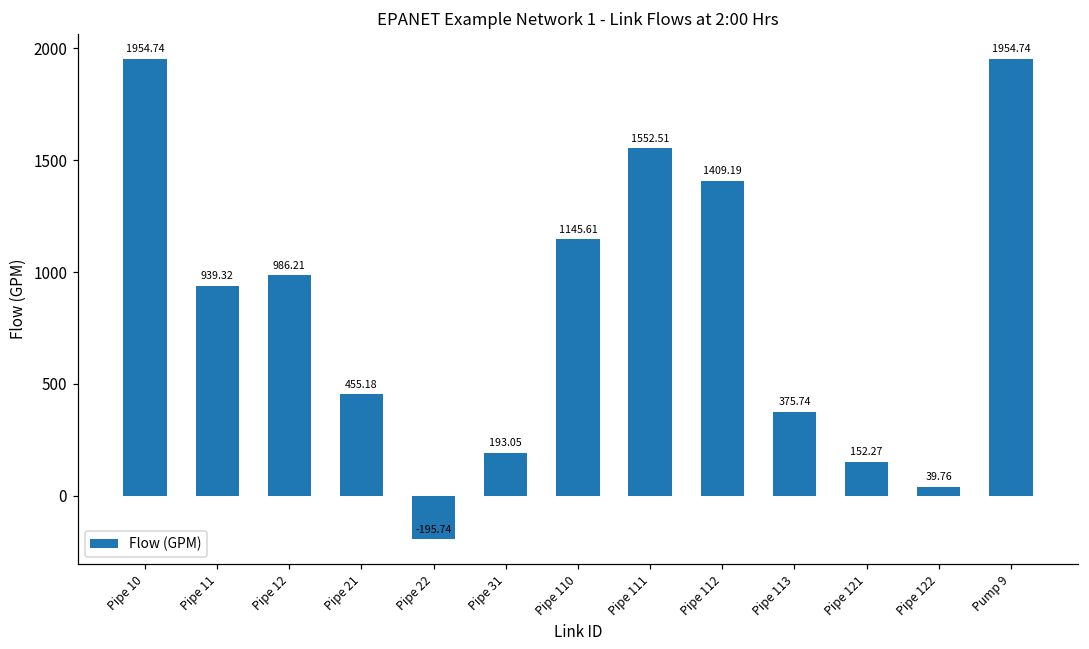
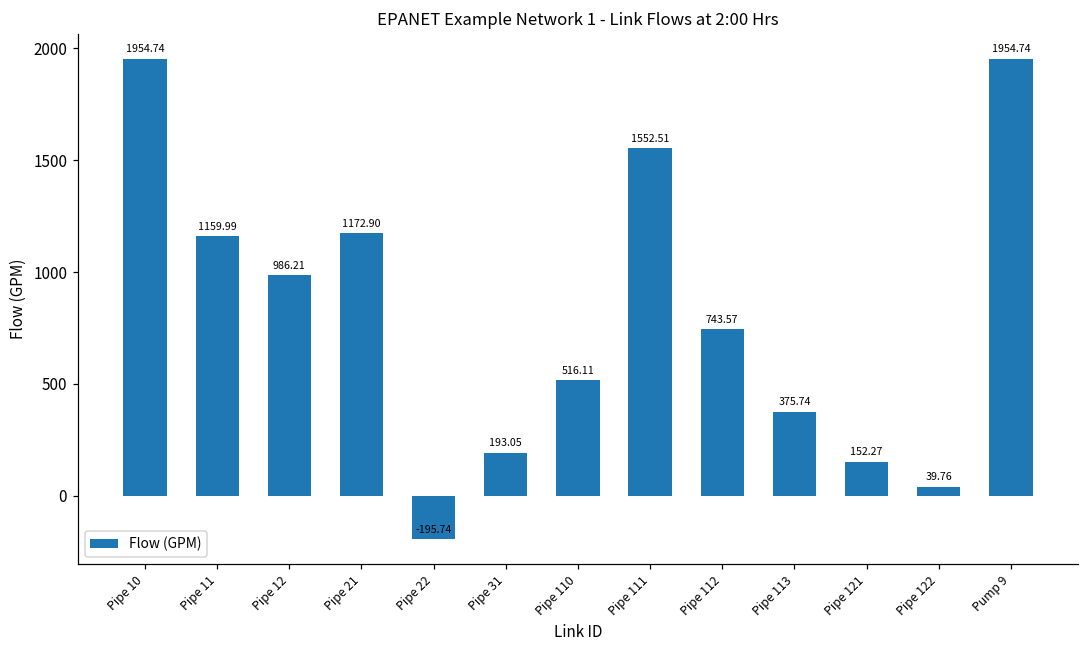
  {
    "Pipe 10": 1954.74,
-   "Pipe 11": 939.32,
+   "Pipe 11": 1159.99,
    "Pipe 12": 986.21,
-   "Pipe 21": 455.18,
+   "Pipe 21": 1172.90,
    "Pipe 22": -195.74,
    "Pipe 31": 193.05,
-   "Pipe 110": 1145.61,
+   "Pipe 110": 516.11,
    "Pipe 111": 1552.51,
-   "Pipe 112": 1409.19,
+   "Pipe 112": 743.57,
    "Pipe 113": 375.74,
    "Pipe 121": 152.27,
    "Pipe 122": 39.76,
    "Pump 9": 1954.74
  }
